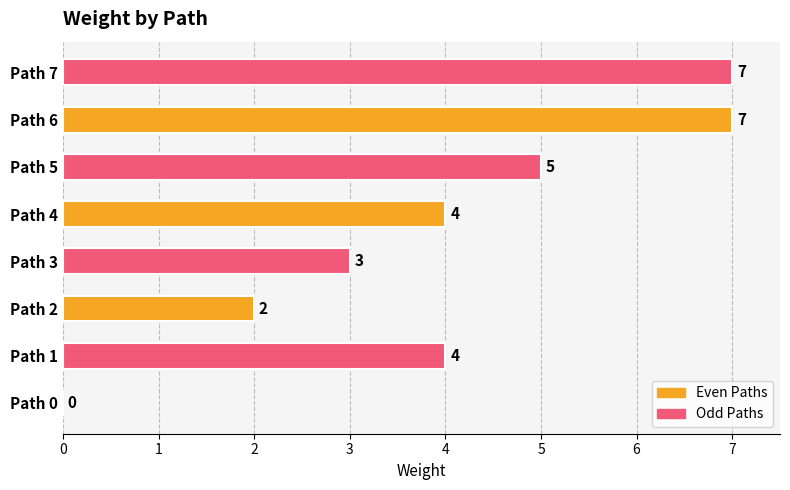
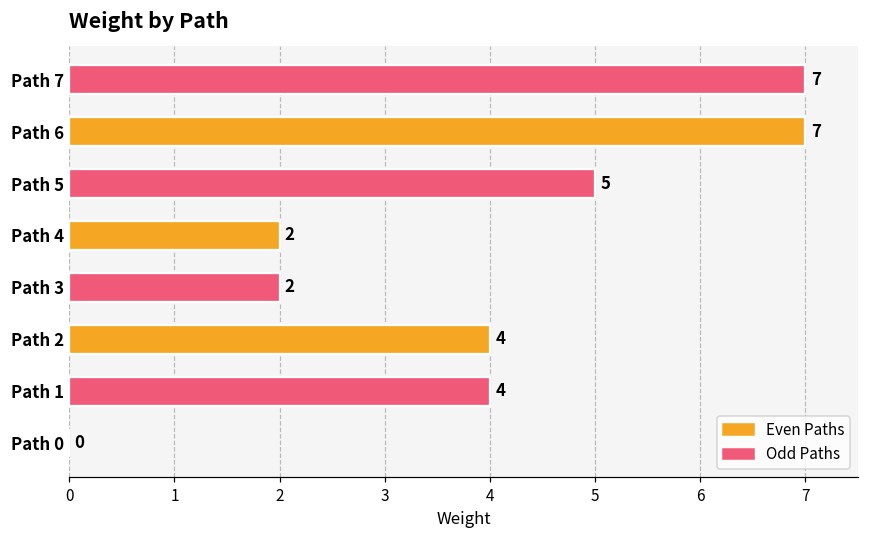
  {
    "Path 7": 7,
    "Path 6": 7,
    "Path 5": 5,
-   "Path 4": 4,
-   "Path 3": 3,
-   "Path 2": 2,
+   "Path 4": 2,
+   "Path 3": 2,
+   "Path 2": 4,
    "Path 1": 4,
    "Path 0": 0
  }
